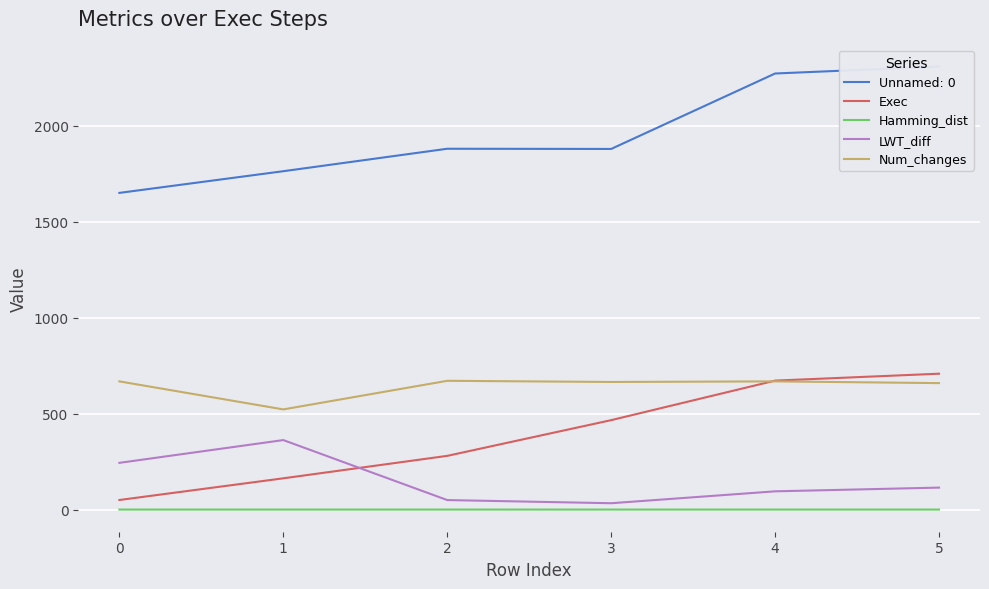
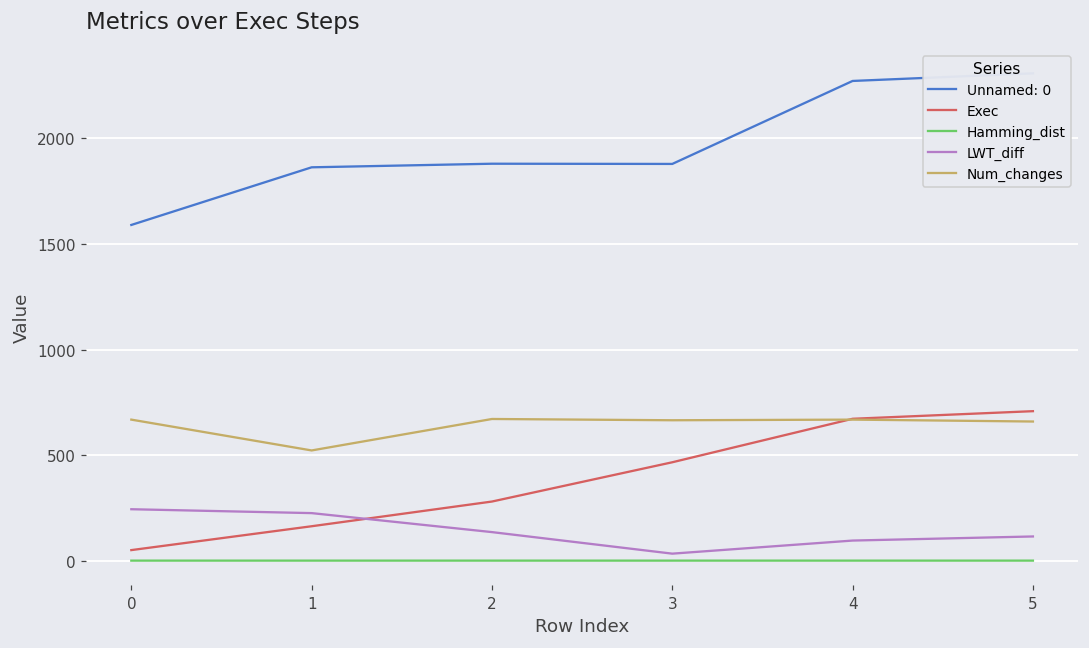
  {
    "Unnamed: 0": {
-     "0": 1650,
-     "1": 1760,
+     "0": 1590,
+     "1": 1860,
      "2": 1880,
      "3": 1880,
      "4": 2270
    },
    "Exec": {
      "0": 50,
      "1": 160,
      "2": 280,
      "3": 470,
      "5": 710
    },
    "Hamming_dist": {
      "0": 0,
      "1": 0,
      "2": 0,
      "3": 0,
      "4": 0,
      "5": 0
    },
    "LWT_diff": {
      "0": 240,
-     "1": 360,
-     "2": 50,
+     "1": 230,
+     "2": 140,
      "3": 30,
      "4": 100,
      "5": 110
    },
    "Num_changes": {
      "0": 670,
      "1": 520,
      "2": 670,
      "3": 670,
      "5": 660
    }
  }
